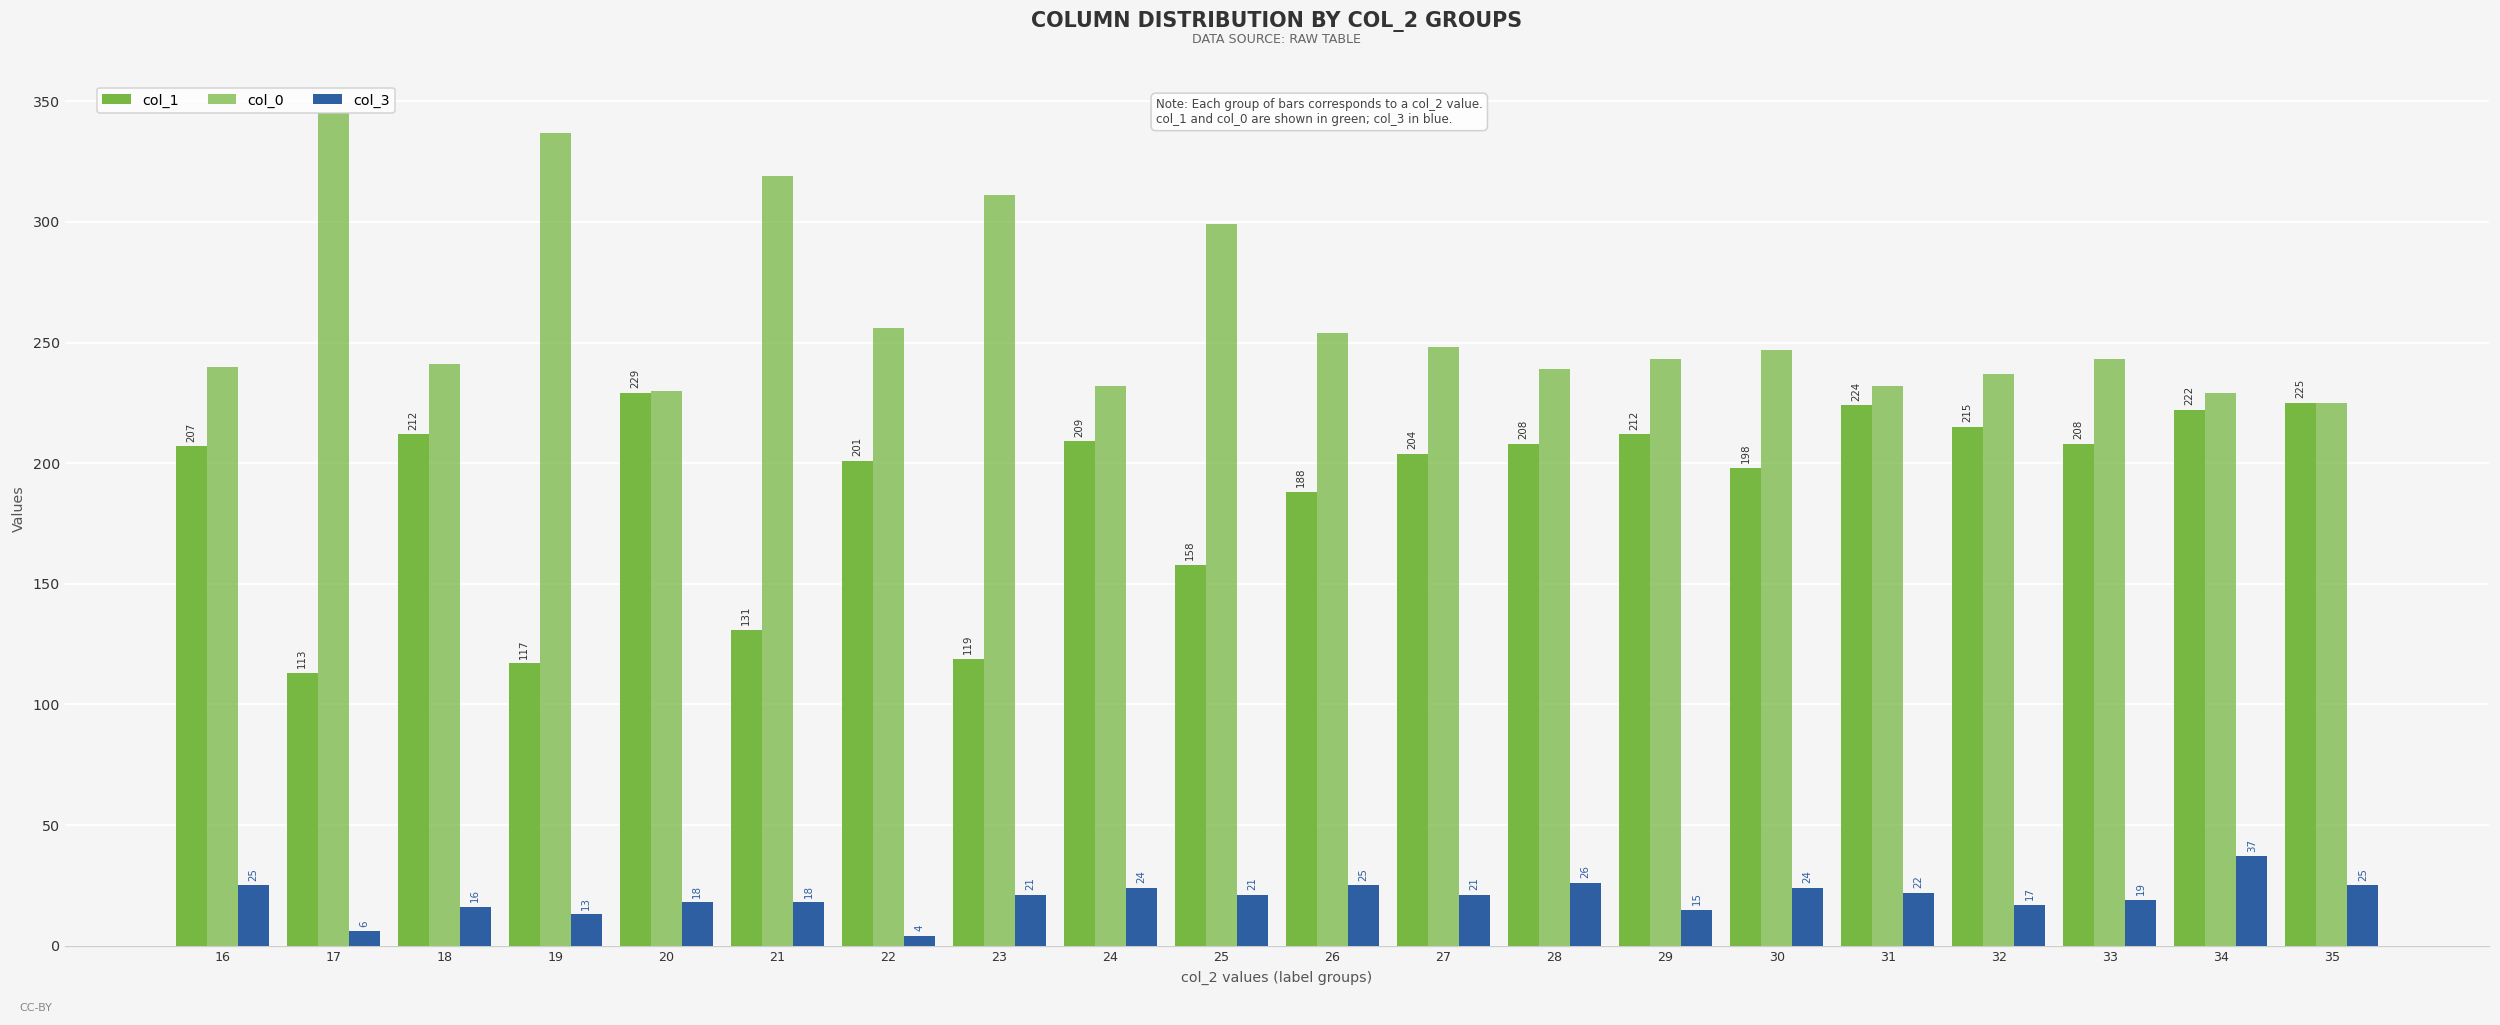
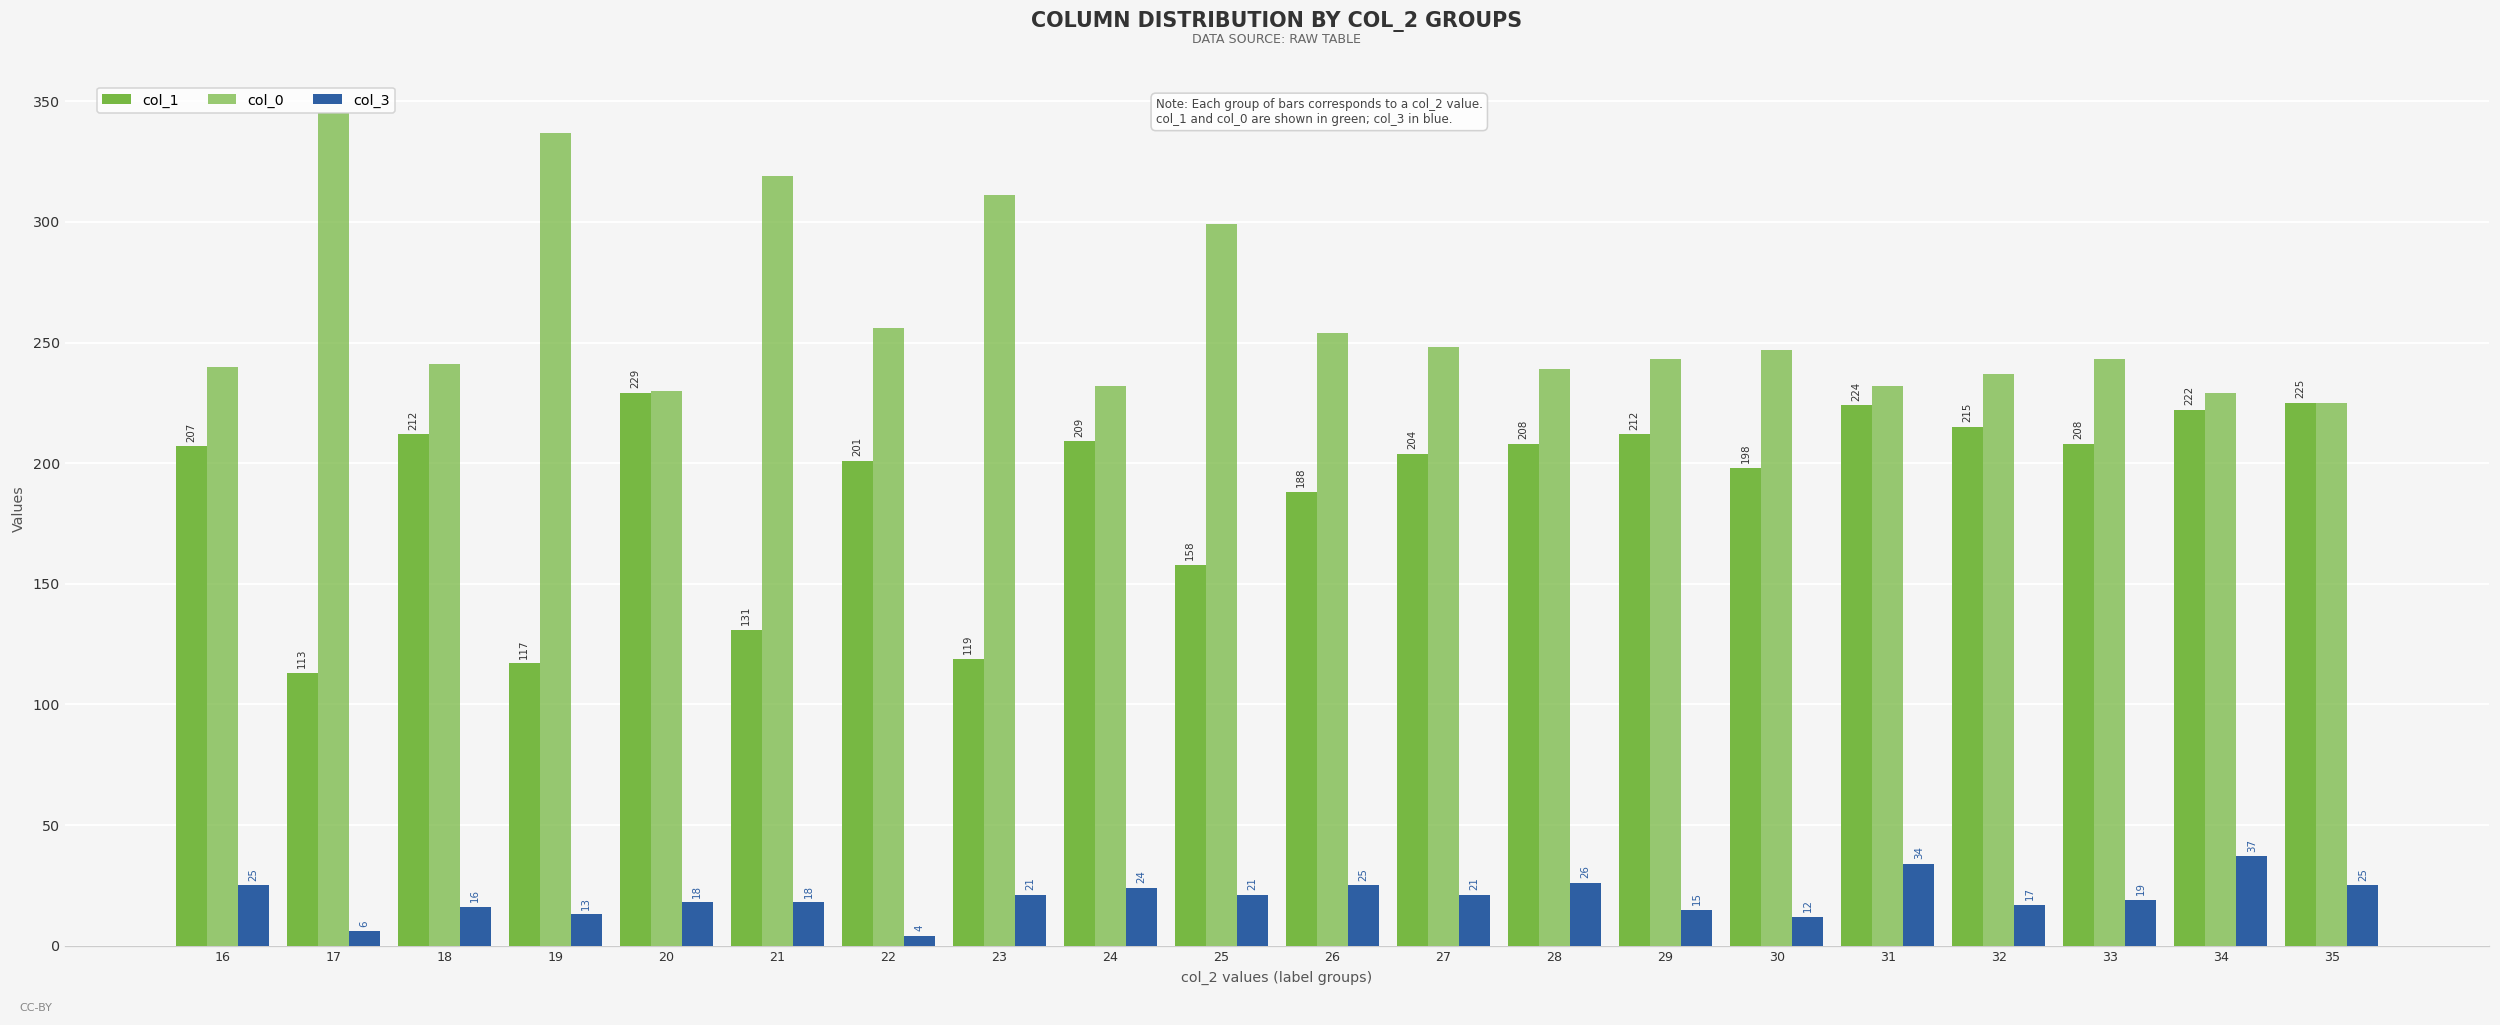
  {
    "col_3": {
      "16": 25,
      "17": 6,
      "18": 16,
      "19": 13,
      "20": 18,
      "21": 18,
      "22": 4,
      "23": 21,
      "24": 24,
      "25": 21,
      "26": 25,
      "27": 21,
      "28": 26,
      "29": 15,
-     "30": 24,
-     "31": 22,
+     "30": 12,
+     "31": 34,
      "32": 17,
      "33": 19,
      "34": 37,
      "35": 25
    }
  }
